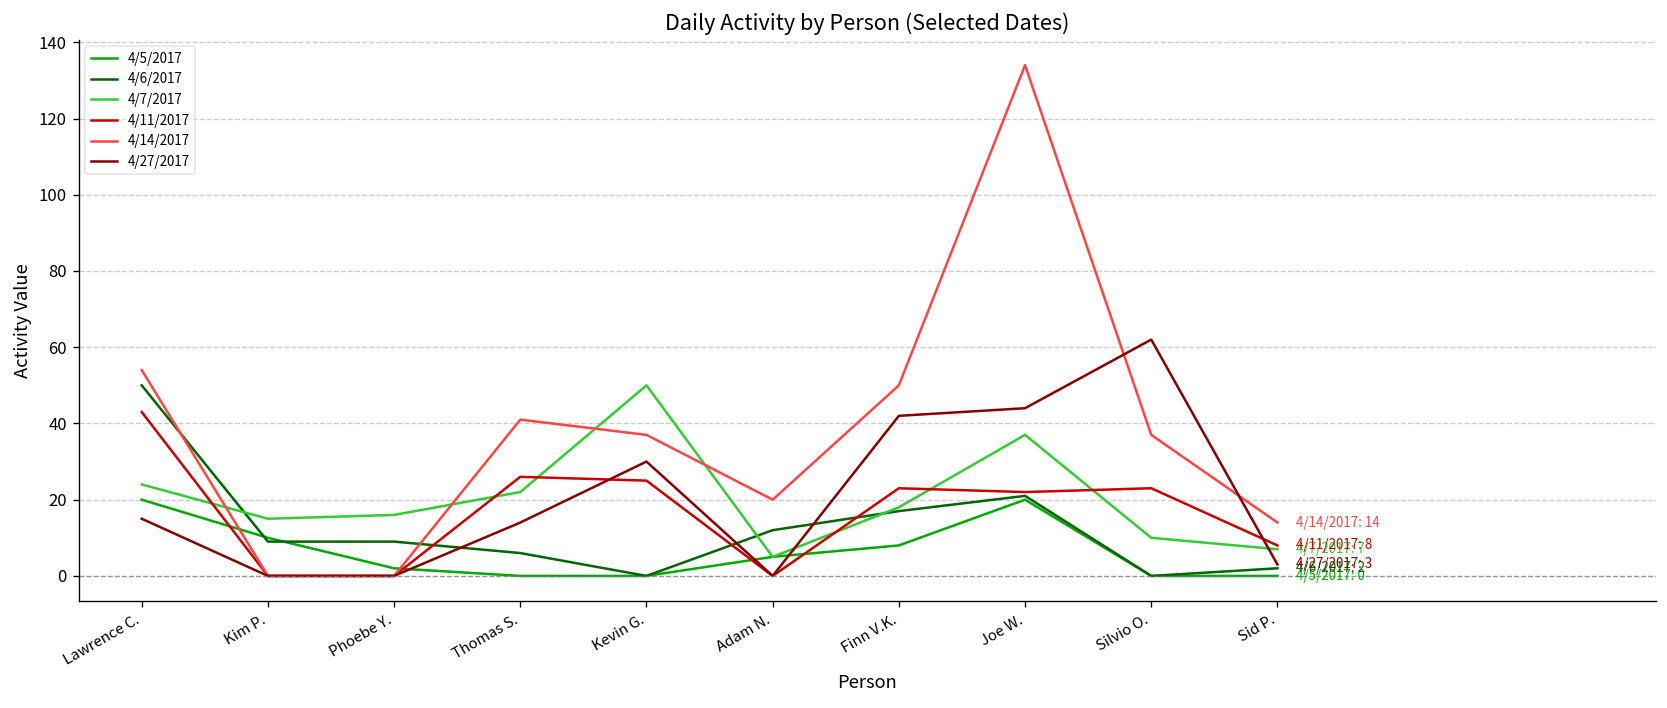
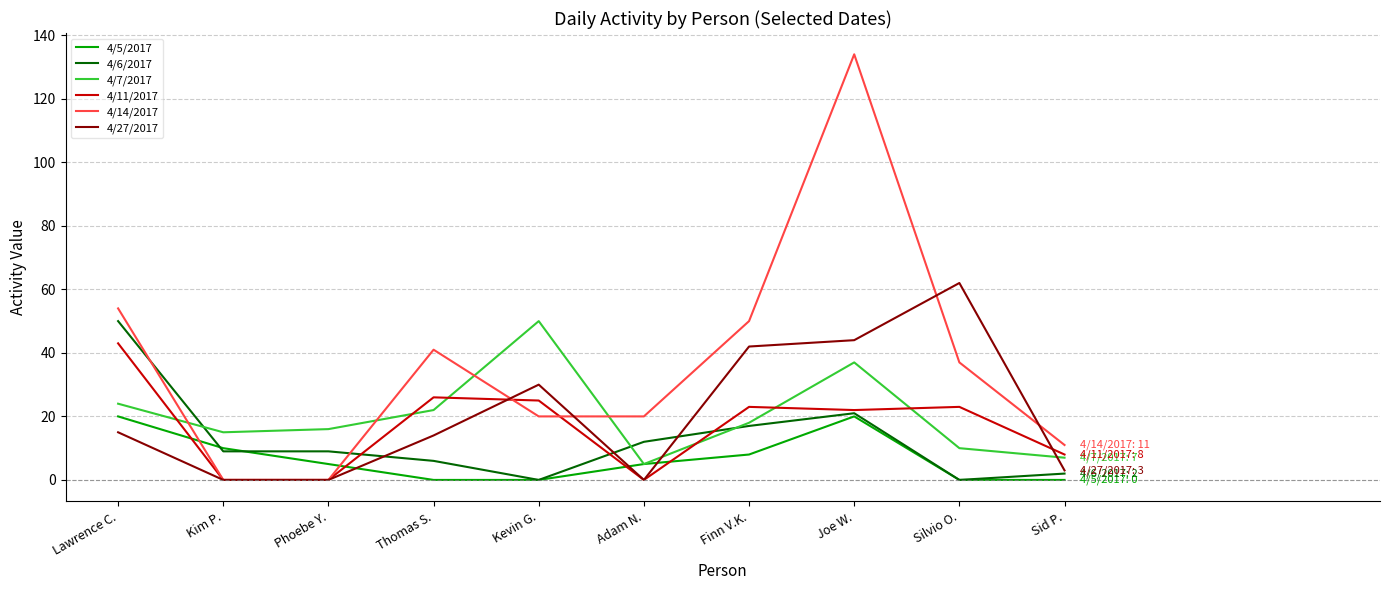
  {
    "4/5/2017": {
      "Lawrence C.": 20,
      "Kim P.": 10,
-     "Phoebe Y.": 2,
+     "Phoebe Y.": 5,
      "Thomas S.": 0,
      "Finn V.K.": 8,
      "Joe W.": 20
    },
    "4/6/2017": {
      "Lawrence C.": 50,
      "Kim P.": 9,
      "Phoebe Y.": 9,
      "Thomas S.": 6,
      "Adam N.": 12,
      "Finn V.K.": 17,
      "Joe W.": 21
    },
    "4/7/2017": {
      "Lawrence C.": 24,
      "Kim P.": 15,
      "Phoebe Y.": 16,
      "Thomas S.": 22,
      "Kevin G.": 50,
      "Finn V.K.": 18,
      "Joe W.": 37,
      "Silvio O.": 10
    },
    "4/11/2017": {
      "Lawrence C.": 43,
      "Thomas S.": 26,
      "Kevin G.": 25,
      "Finn V.K.": 23,
      "Joe W.": 22,
      "Silvio O.": 23
    },
    "4/14/2017": {
-     "Kevin G.": 37,
-     "Sid P.": 14
+     "Kevin G.": 20,
+     "Sid P.": 11
    },
    "4/27/2017": {
      "Lawrence C.": 15,
      "Thomas S.": 14,
      "Kevin G.": 30,
      "Finn V.K.": 42,
      "Joe W.": 44,
      "Silvio O.": 62
    }
  }
